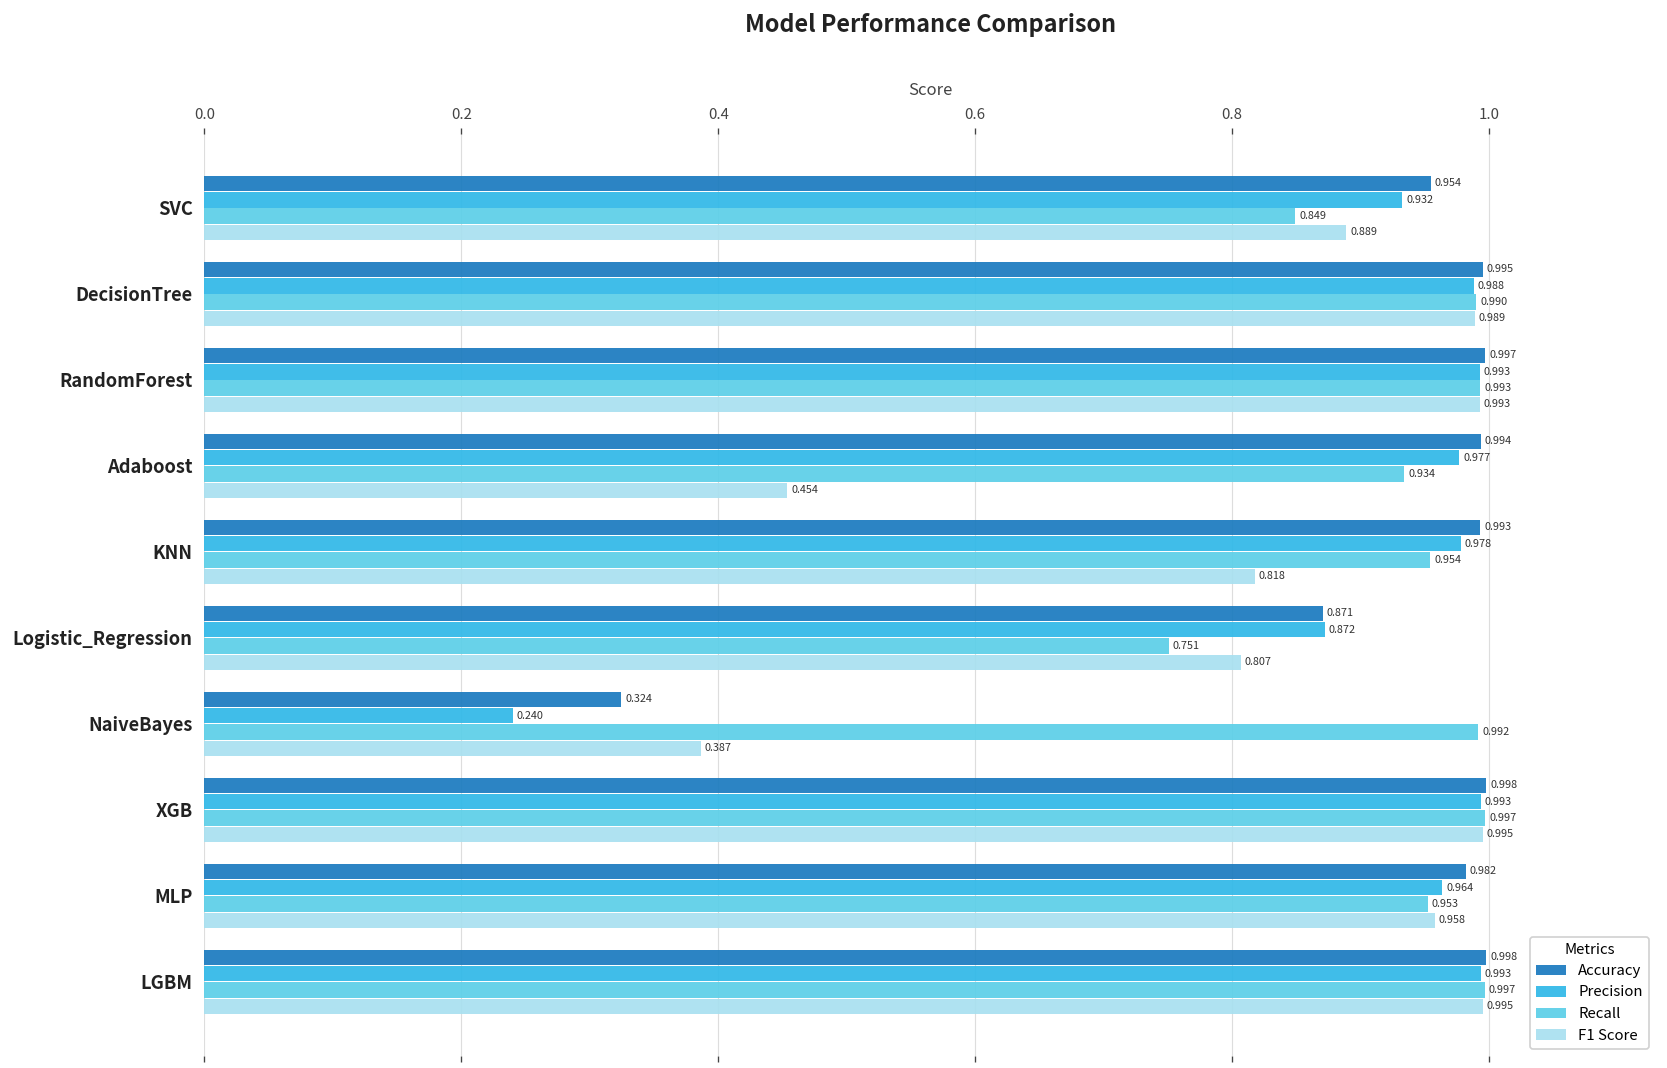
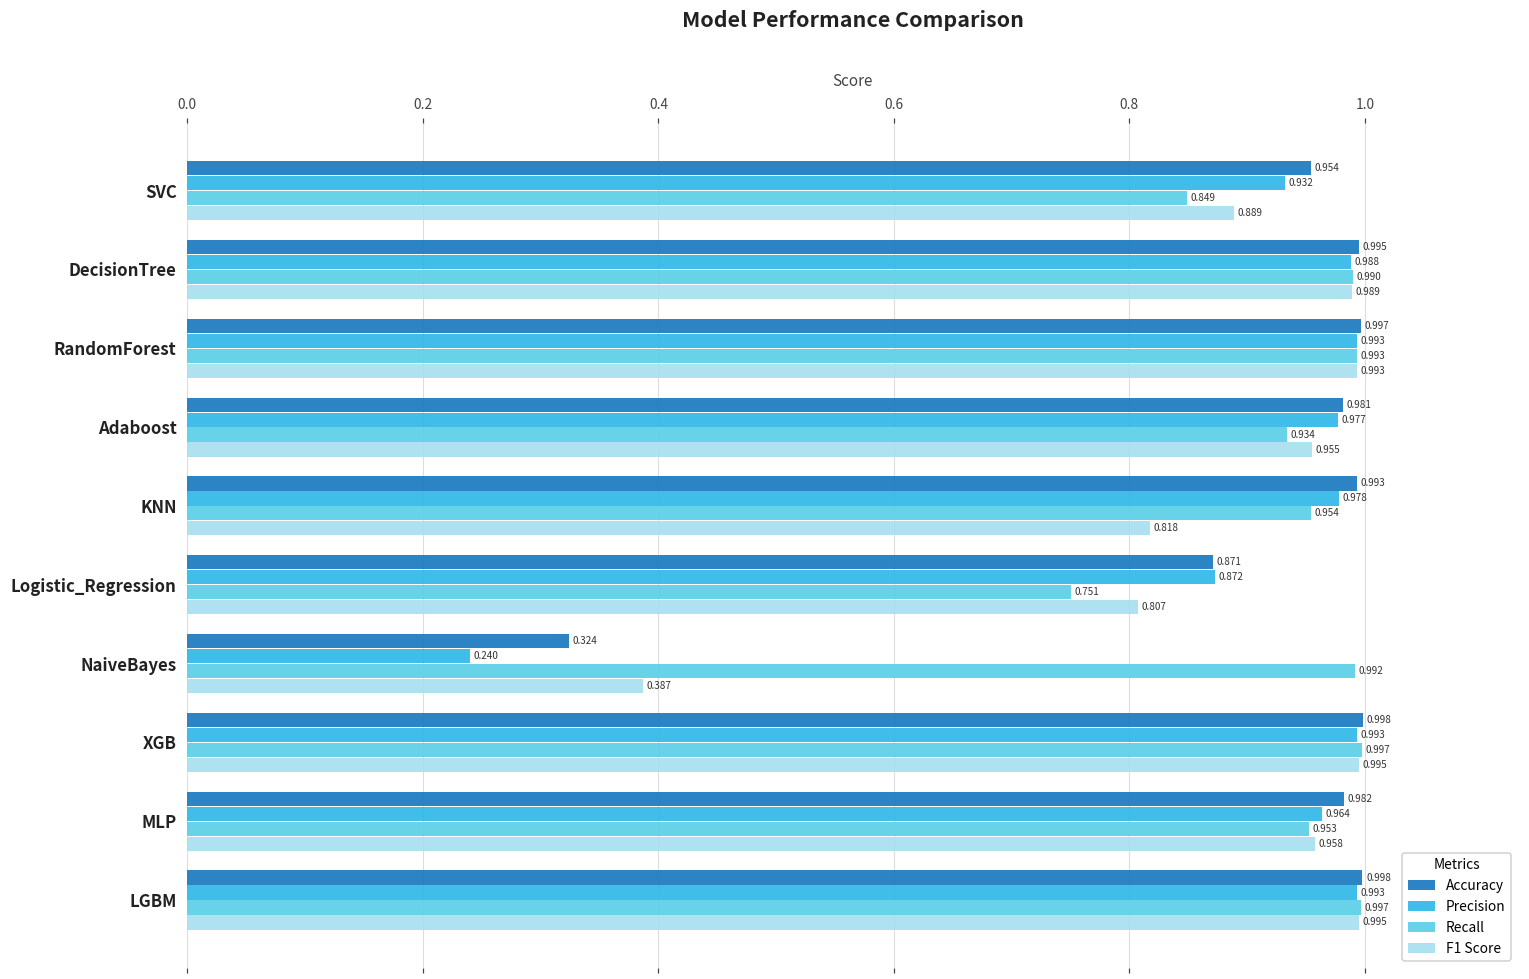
  {
    "Accuracy": {
      "SVC": 0.954,
      "DecisionTree": 0.995,
      "RandomForest": 0.997,
-     "Adaboost": 0.994,
+     "Adaboost": 0.981,
      "KNN": 0.993,
      "Logistic_Regression": 0.871,
      "NaiveBayes": 0.324,
      "XGB": 0.998,
      "MLP": 0.982,
      "LGBM": 0.998
    },
    "F1 Score": {
      "SVC": 0.889,
      "DecisionTree": 0.989,
      "RandomForest": 0.993,
-     "Adaboost": 0.454,
+     "Adaboost": 0.955,
      "KNN": 0.818,
      "Logistic_Regression": 0.807,
      "NaiveBayes": 0.387,
      "XGB": 0.995,
      "MLP": 0.958,
      "LGBM": 0.995
    }
  }
